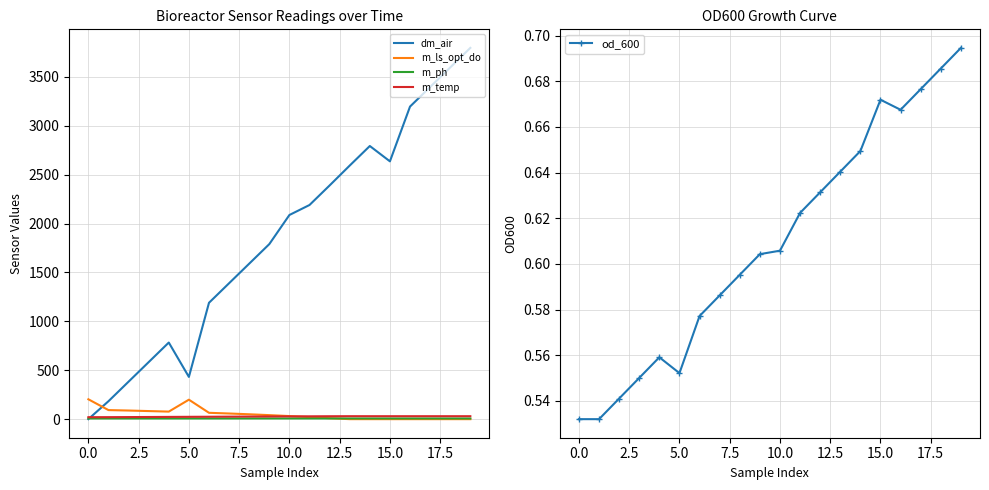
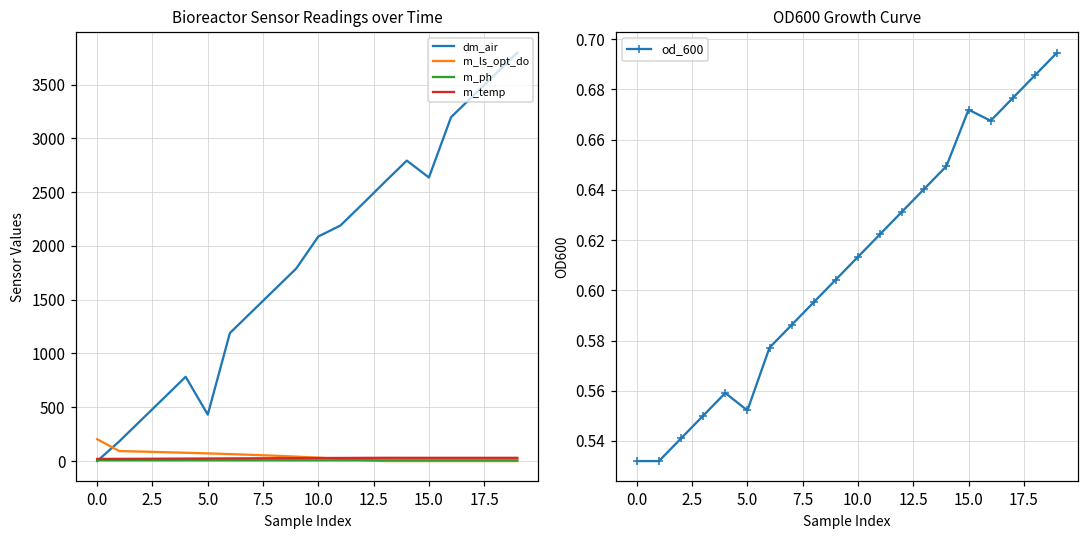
  {
    "Bioreactor Sensor Readings over Time": {
      "dm_air": {
        "5.0": 400,
        "10.0": 2100,
        "15.0": 2600
      },
      "m_ls_opt_do": {
        "0.0": 200,
-       "5.0": 200
+       "5.0": 100
      }
    },
    "OD600 Growth Curve": {
      "0.0": 0.532,
      "5.0": 0.552,
-     "10.0": 0.606,
+     "10.0": 0.613,
      "15.0": 0.672
    }
  }
